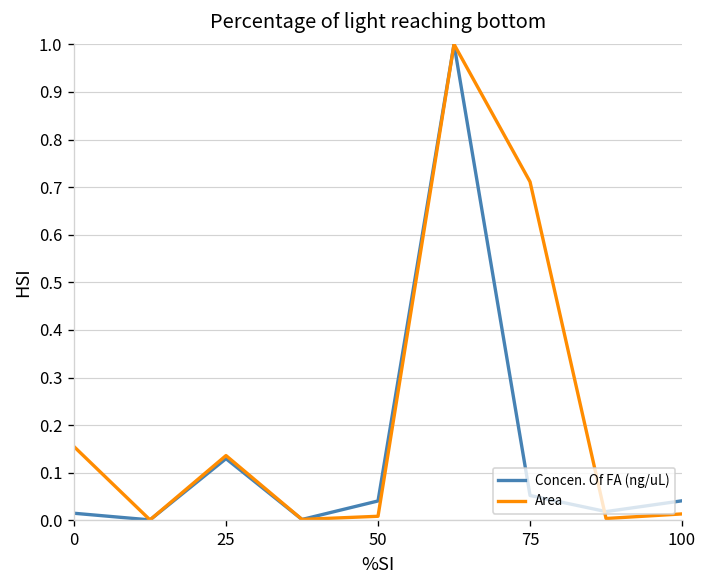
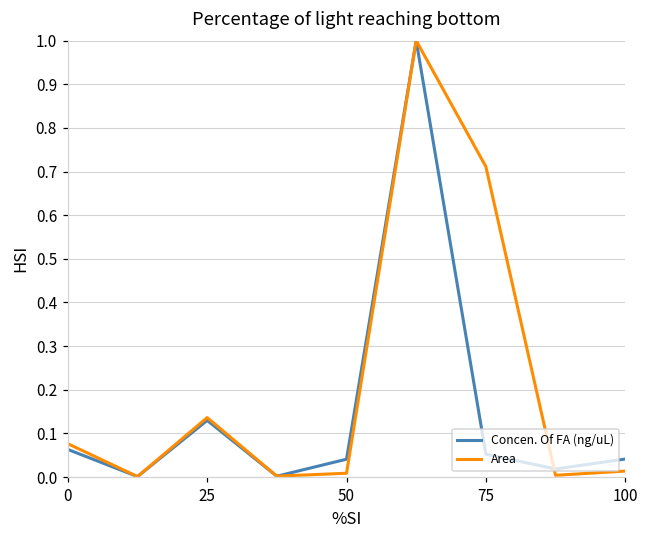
  {
    "Concen. Of FA (ng/uL)": {
-     "0": 0.02,
+     "0": 0.06,
      "25": 0.13,
      "50": 0.04,
      "100": 0.04
    },
    "Area": {
-     "0": 0.16,
+     "0": 0.08,
      "25": 0.14,
      "50": 0.01,
      "75": 0.71,
      "100": 0.01
    }
  }
